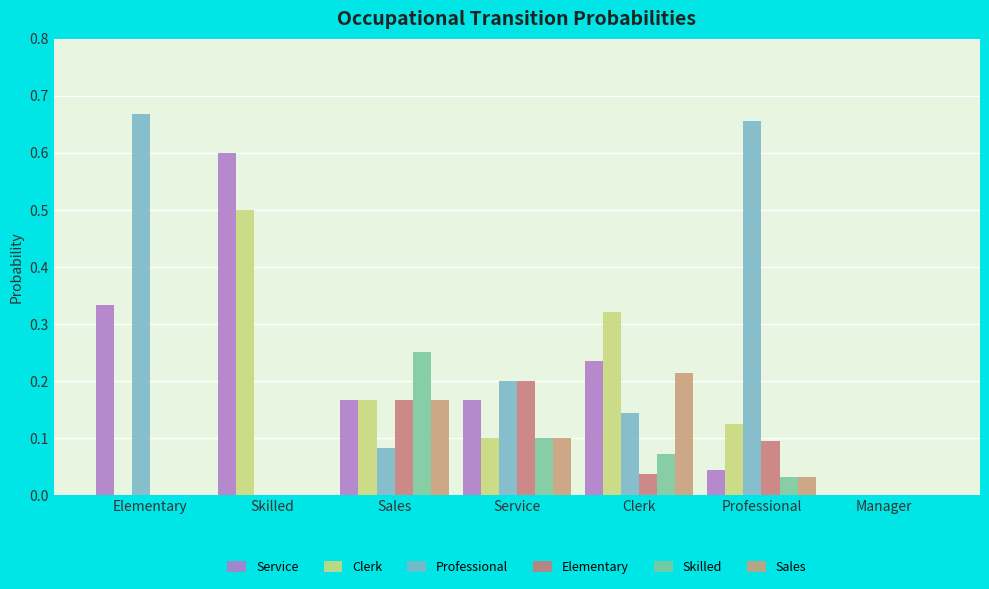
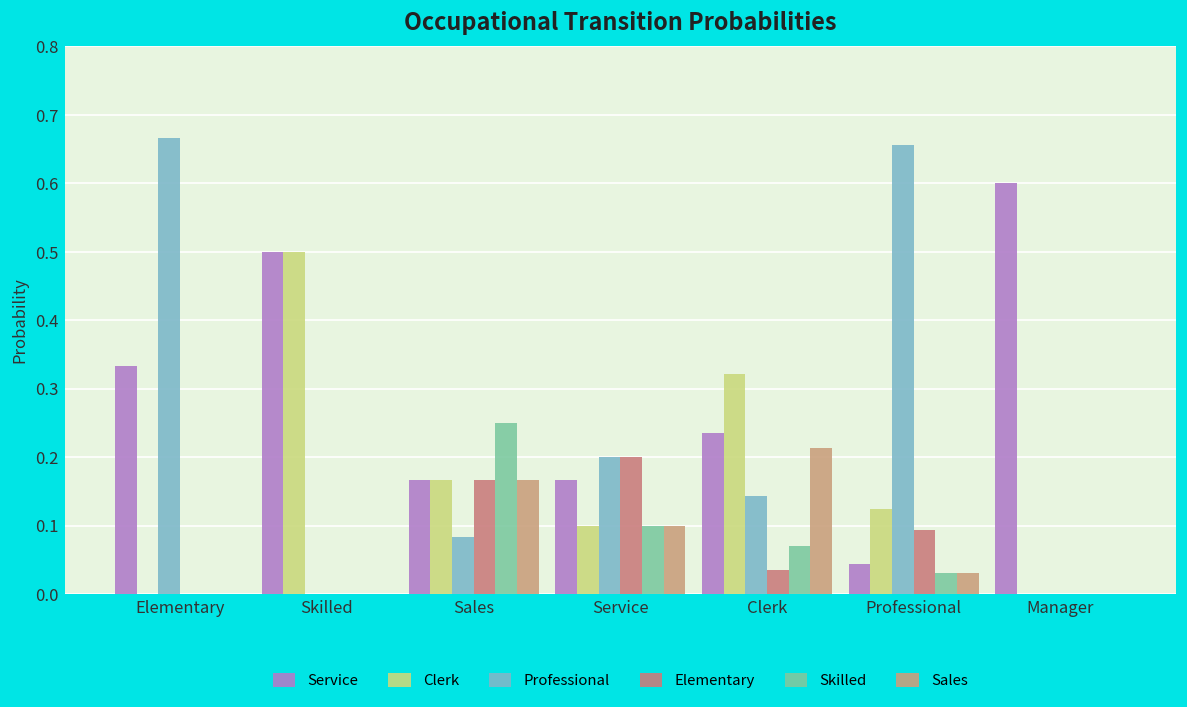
  {
    "Service": {
      "Elementary": 0.33,
-     "Skilled": 0.6,
+     "Skilled": 0.5,
      "Sales": 0.17,
      "Service": 0.17,
      "Clerk": 0.24,
      "Professional": 0.04,
-     "Manager": 0.0
+     "Manager": 0.6
    }
  }
